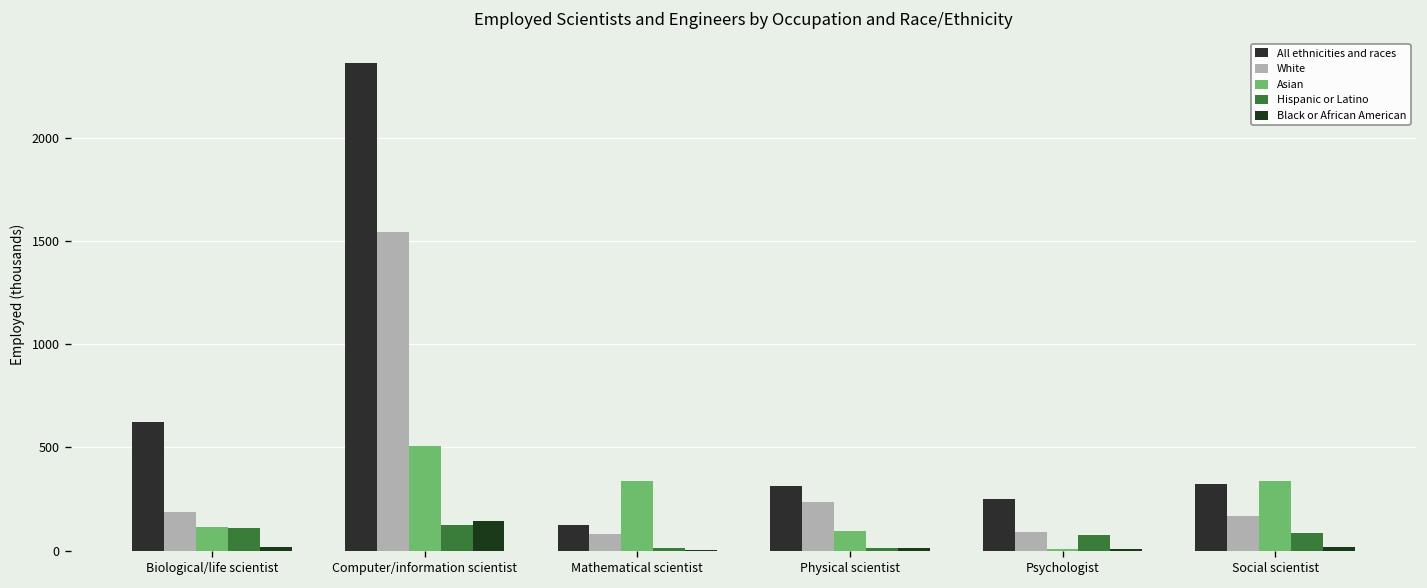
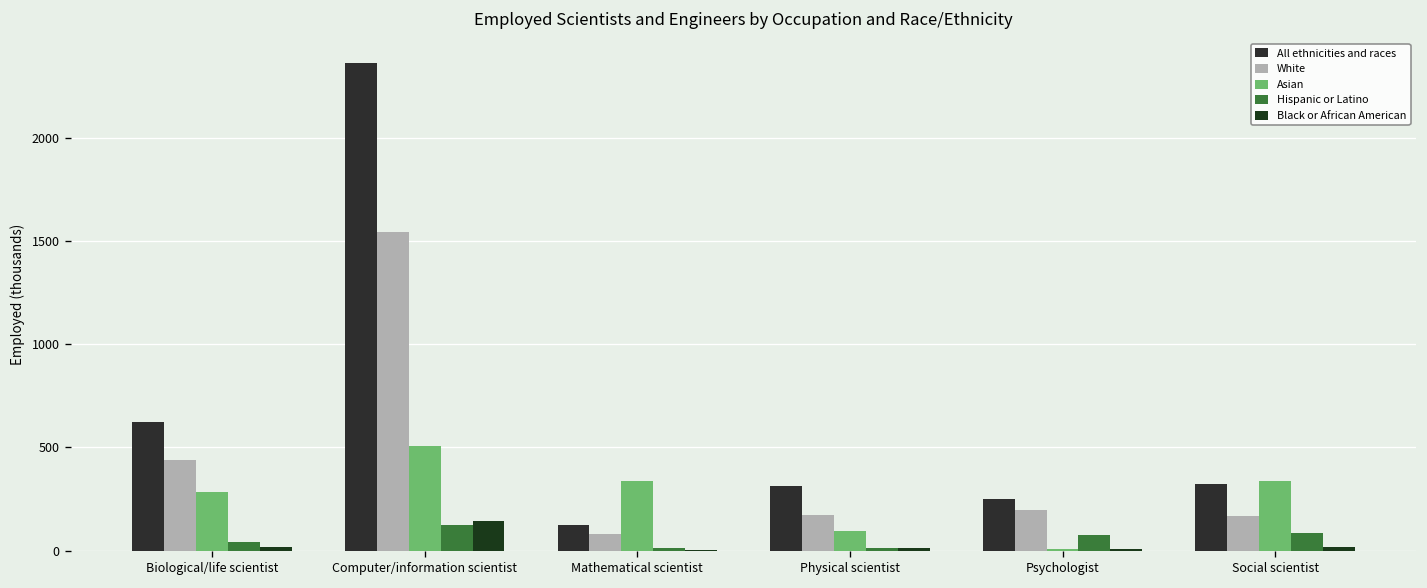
  {
    "White": {
-     "Biological/life scientist": 190,
+     "Biological/life scientist": 440,
      "Computer/information scientist": 1540,
      "Mathematical scientist": 80,
-     "Physical scientist": 230,
-     "Psychologist": 90,
+     "Physical scientist": 170,
+     "Psychologist": 200,
      "Social scientist": 170
    },
    "Asian": {
-     "Biological/life scientist": 110,
+     "Biological/life scientist": 290,
      "Computer/information scientist": 510,
      "Mathematical scientist": 340,
      "Physical scientist": 100,
      "Social scientist": 340
    },
    "Hispanic or Latino": {
-     "Biological/life scientist": 110,
+     "Biological/life scientist": 40,
      "Computer/information scientist": 120,
      "Physical scientist": 20,
      "Psychologist": 80,
      "Social scientist": 80
    }
  }
